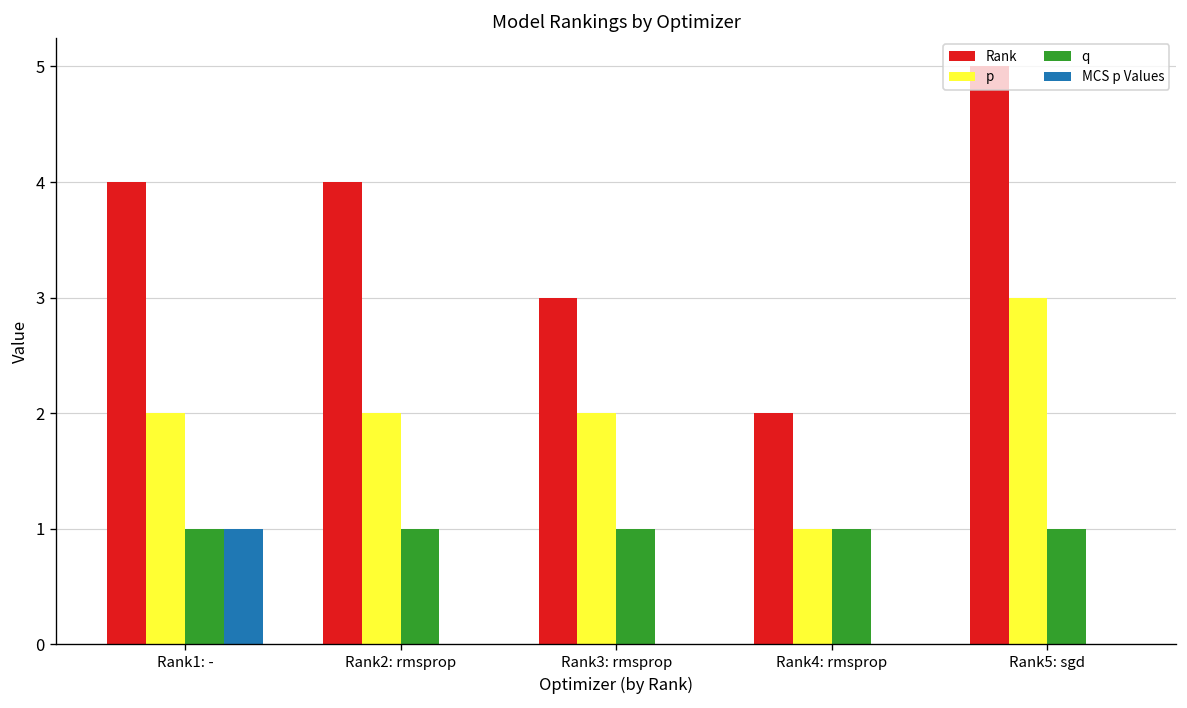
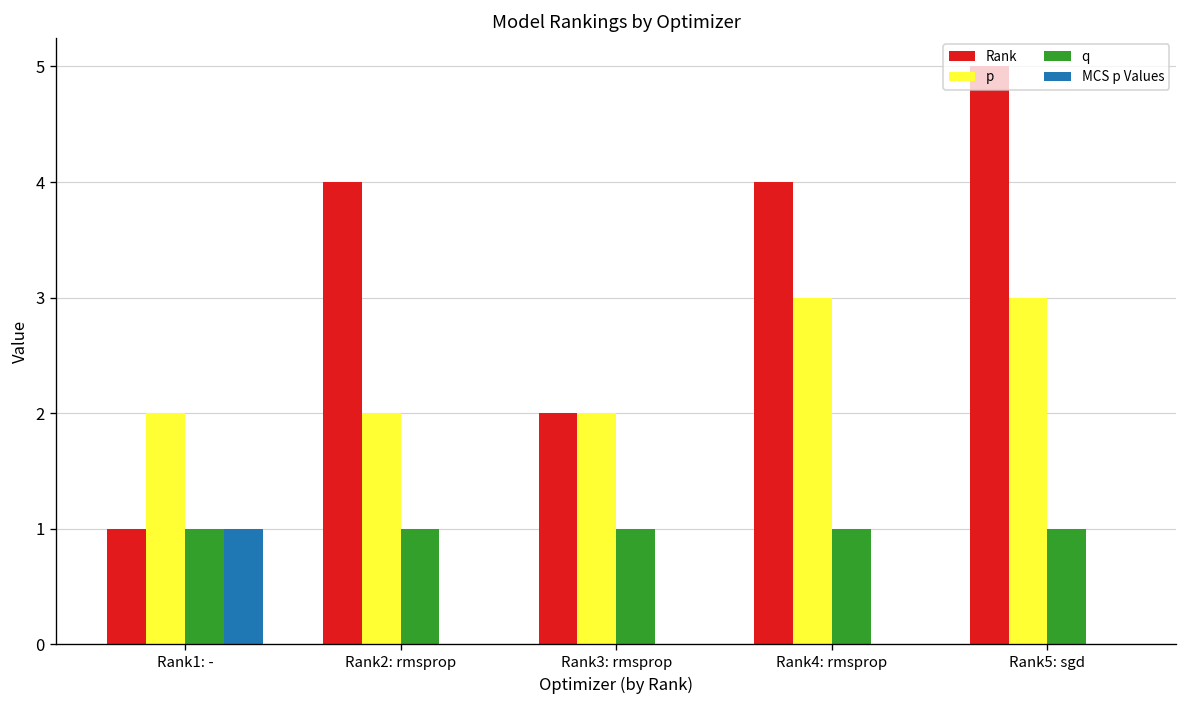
  {
    "Rank": {
-     "Rank1: -": 4,
+     "Rank1: -": 1,
      "Rank2: rmsprop": 4,
-     "Rank3: rmsprop": 3,
-     "Rank4: rmsprop": 2
+     "Rank3: rmsprop": 2,
+     "Rank4: rmsprop": 4
    },
    "p": {
      "Rank1: -": 2,
      "Rank2: rmsprop": 2,
      "Rank3: rmsprop": 2,
-     "Rank4: rmsprop": 1,
+     "Rank4: rmsprop": 3,
      "Rank5: sgd": 3
    },
    "q": {
      "Rank1: -": 1,
      "Rank2: rmsprop": 1,
      "Rank3: rmsprop": 1,
      "Rank4: rmsprop": 1,
      "Rank5: sgd": 1
    },
    "MCS p Values": {
      "Rank1: -": 1,
      "Rank2: rmsprop": 0,
      "Rank3: rmsprop": 0,
      "Rank4: rmsprop": 0,
      "Rank5: sgd": 0
    }
  }
